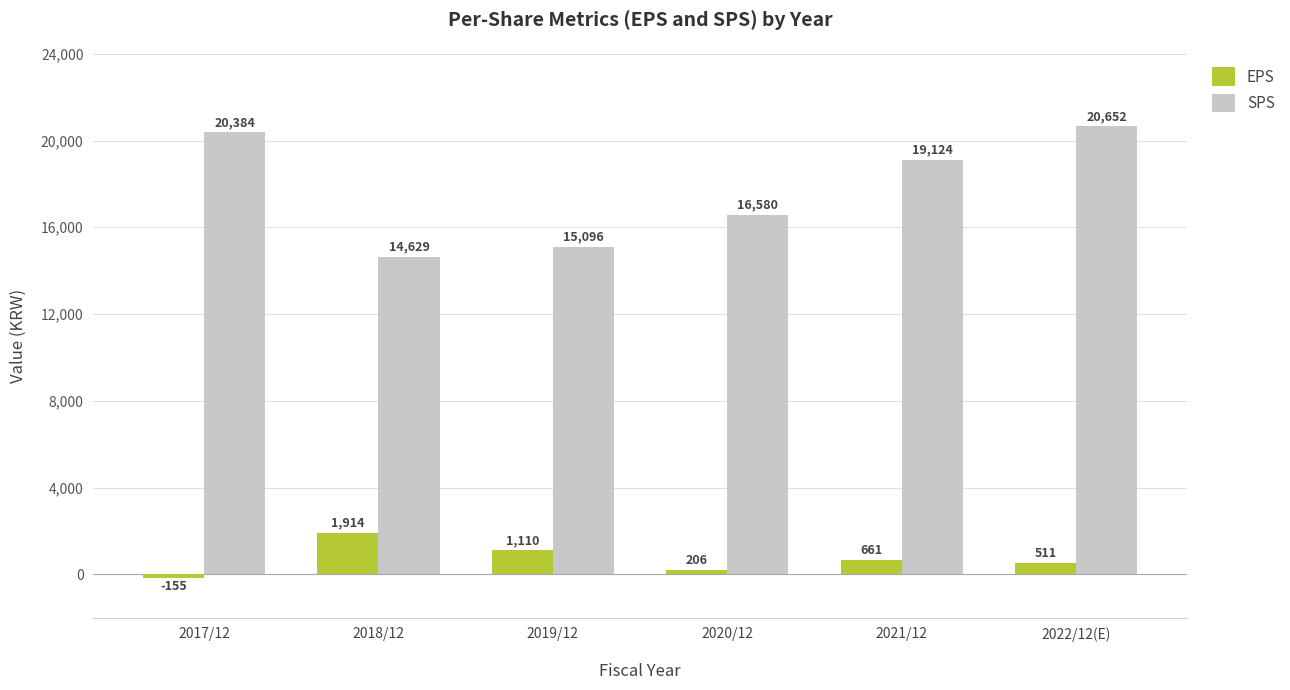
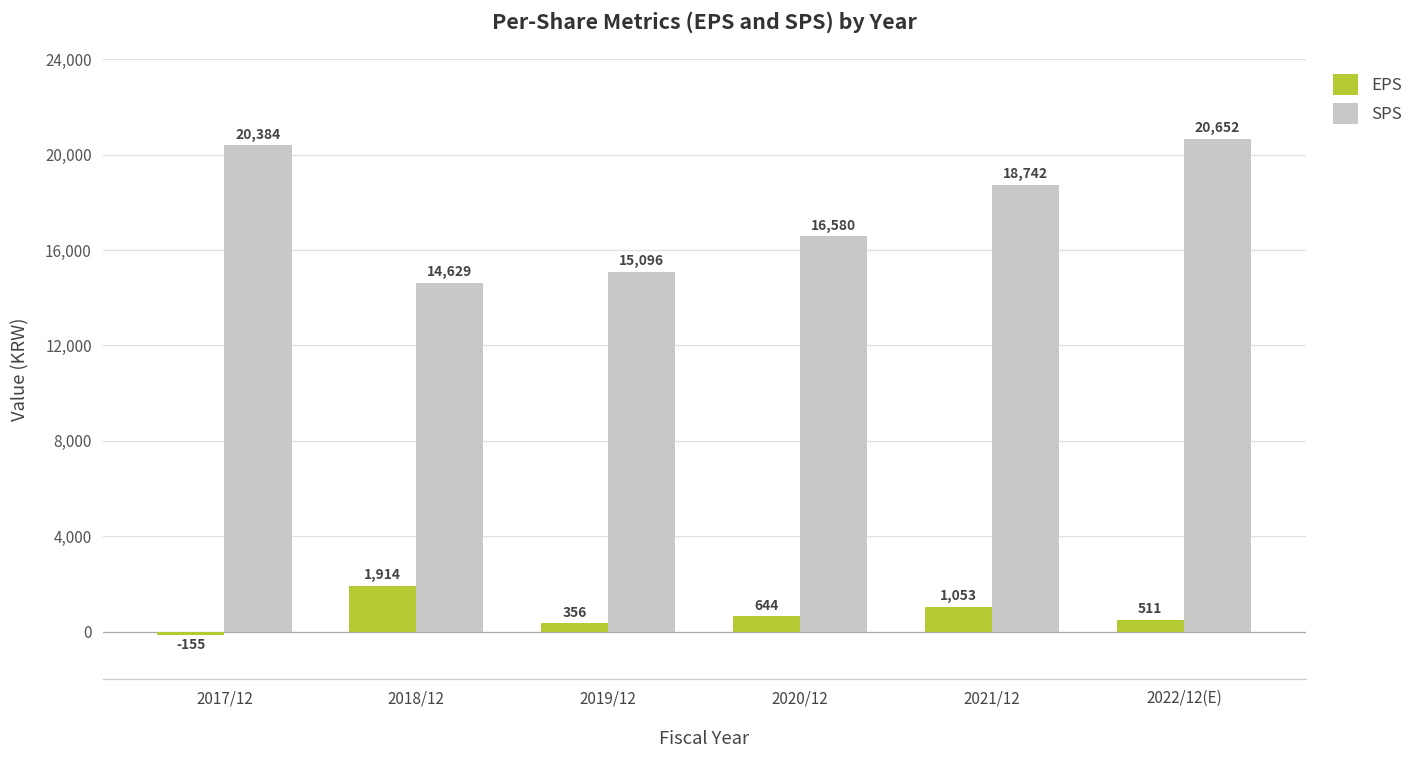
  {
    "EPS": {
      "2017/12": "-155",
      "2018/12": "1,914",
-     "2019/12": "1,110",
-     "2020/12": "206",
-     "2021/12": "661",
+     "2019/12": "356",
+     "2020/12": "644",
+     "2021/12": "1,053",
      "2022/12(E)": "511"
    },
    "SPS": {
      "2017/12": "20,384",
      "2018/12": "14,629",
      "2019/12": "15,096",
      "2020/12": "16,580",
-     "2021/12": "19,124",
+     "2021/12": "18,742",
      "2022/12(E)": "20,652"
    }
  }
